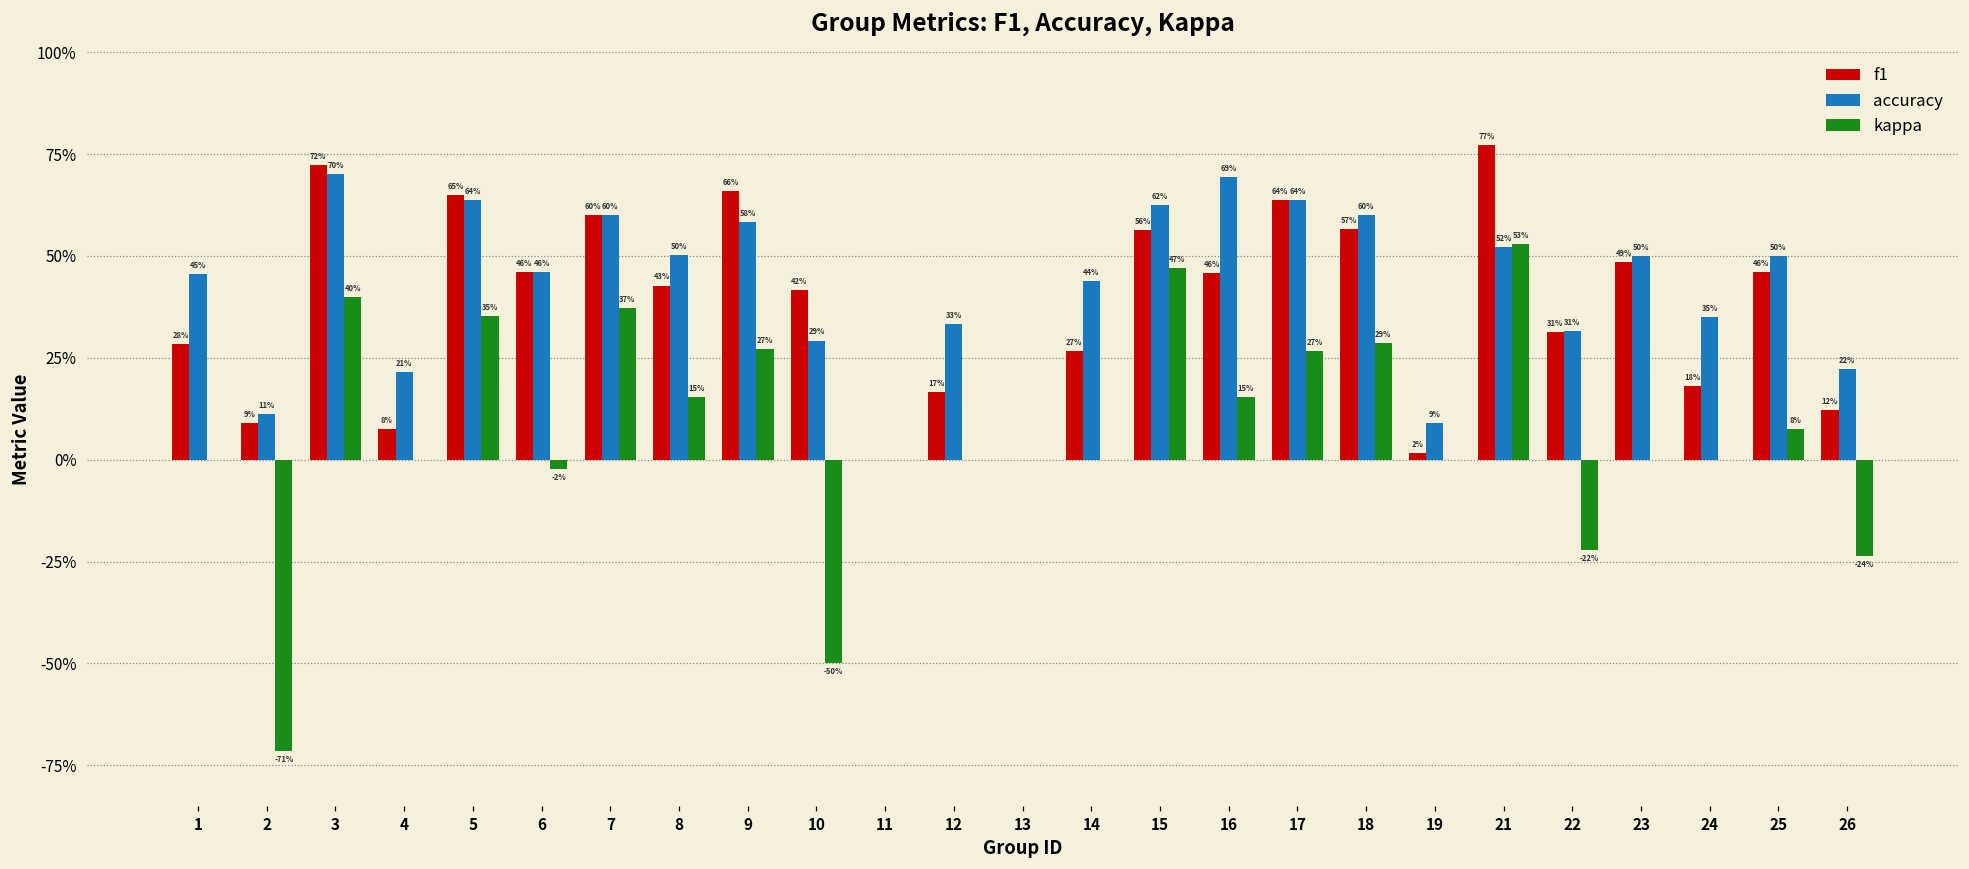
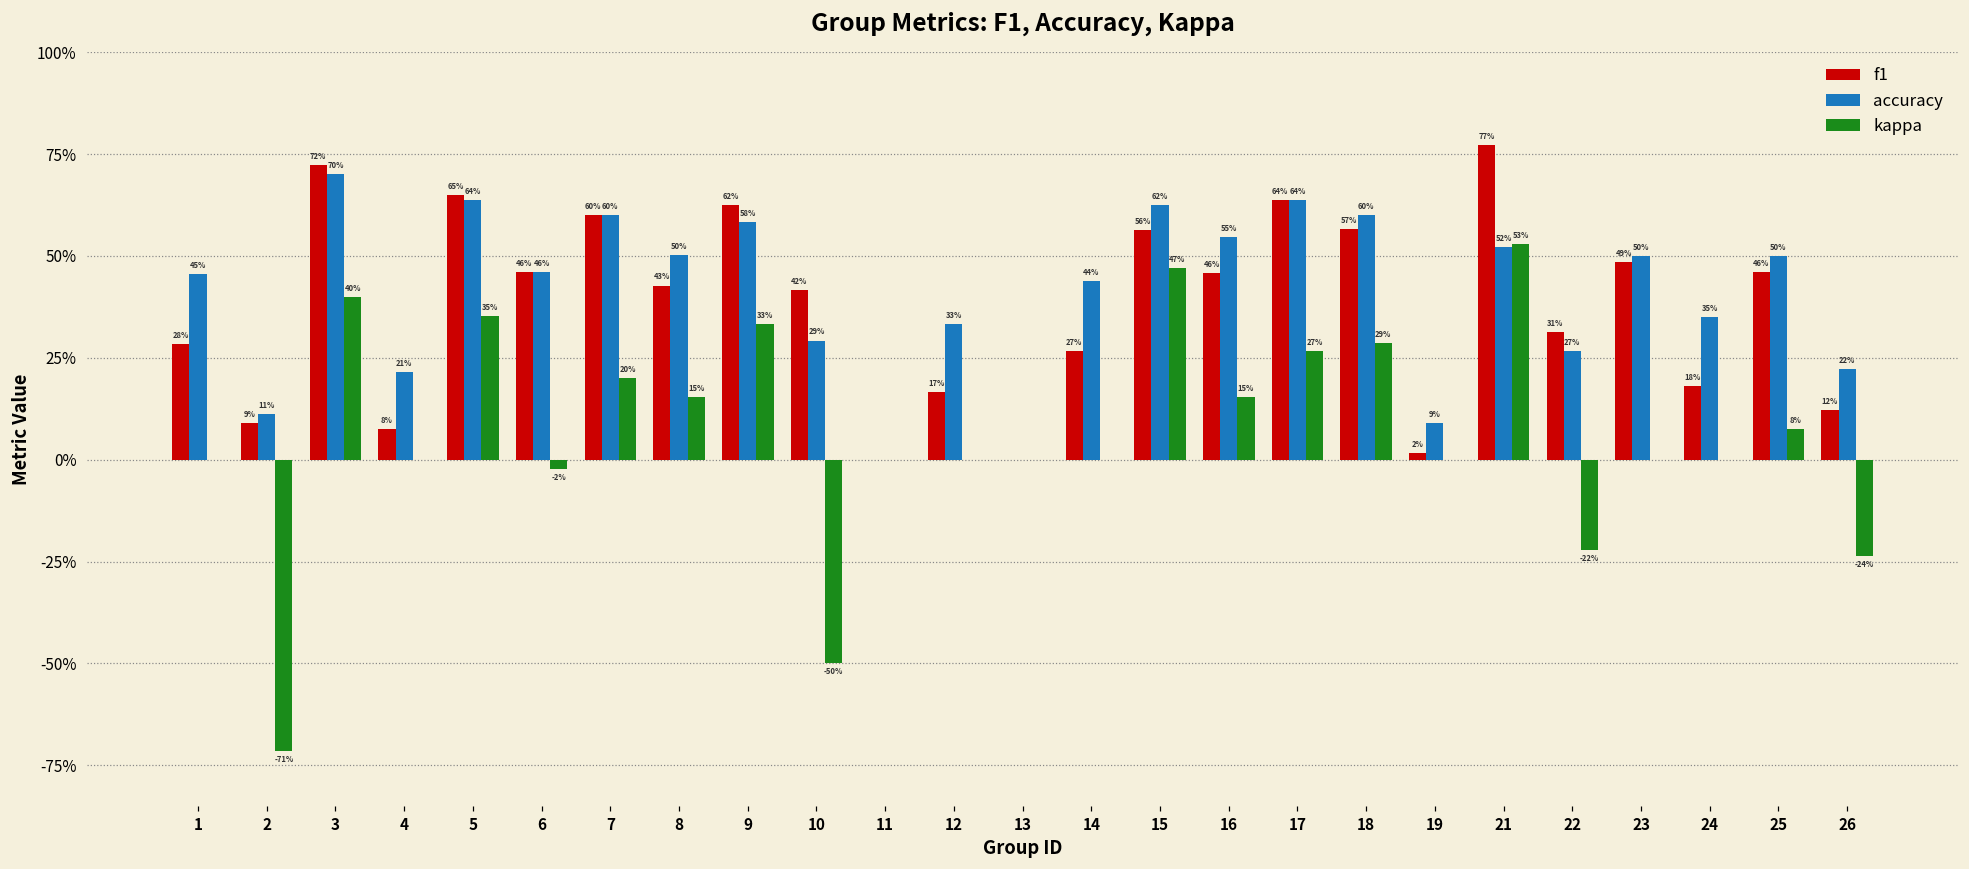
  {
    "f1": {
      "1": "28%",
      "2": "9%",
      "3": "72%",
      "4": "8%",
      "5": "65%",
      "6": "46%",
      "7": "60%",
      "8": "43%",
-     "9": "66%",
+     "9": "62%",
      "10": "42%",
      "12": "17%",
      "14": "27%",
      "15": "56%",
      "16": "46%",
      "17": "64%",
      "18": "57%",
      "19": "2%",
      "21": "77%",
      "22": "31%",
      "23": "49%",
      "24": "18%",
      "25": "46%",
      "26": "12%"
    },
    "accuracy": {
      "1": "45%",
      "2": "11%",
      "3": "70%",
      "4": "21%",
      "5": "64%",
      "6": "46%",
      "7": "60%",
      "8": "50%",
      "9": "58%",
      "10": "29%",
      "12": "33%",
      "14": "44%",
      "15": "62%",
-     "16": "69%",
+     "16": "55%",
      "17": "64%",
      "18": "60%",
      "19": "9%",
      "21": "52%",
-     "22": "31%",
+     "22": "27%",
      "23": "50%",
      "24": "35%",
      "25": "50%",
      "26": "22%"
    },
    "kappa": {
      "2": "-71%",
      "3": "40%",
      "5": "35%",
      "6": "-2%",
-     "7": "37%",
+     "7": "20%",
      "8": "15%",
-     "9": "27%",
+     "9": "33%",
      "10": "-50%",
      "15": "47%",
      "16": "15%",
      "17": "27%",
      "18": "29%",
      "21": "53%",
      "22": "-22%",
      "25": "8%",
      "26": "-24%"
    }
  }
